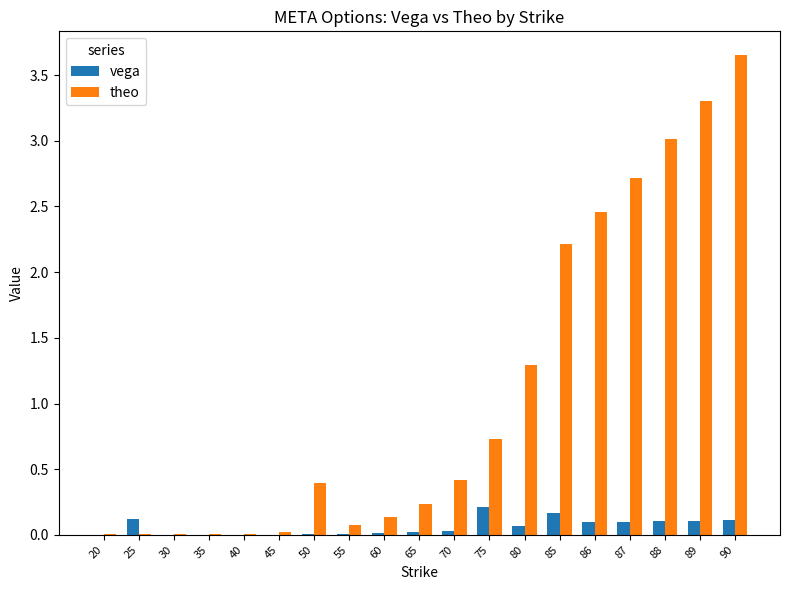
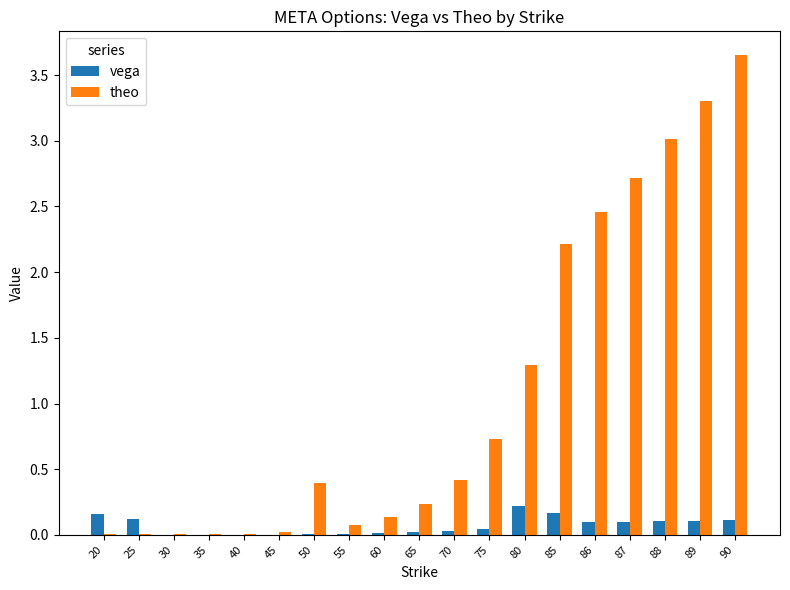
  {
    "vega": {
-     "20": 0.00,
+     "20": 0.16,
      "25": 0.12,
      "65": 0.02,
      "70": 0.03,
-     "75": 0.21,
-     "80": 0.07,
+     "75": 0.05,
+     "80": 0.22,
      "85": 0.17,
      "86": 0.10,
      "87": 0.10,
      "88": 0.10,
      "89": 0.11,
      "90": 0.11
    },
    "theo": {
      "45": 0.02,
      "50": 0.39,
      "55": 0.08,
      "60": 0.13,
      "65": 0.24,
      "70": 0.42,
      "75": 0.73,
      "80": 1.29,
      "85": 2.22,
      "86": 2.46,
      "87": 2.72,
      "88": 3.02,
      "89": 3.30,
      "90": 3.65
    }
  }
